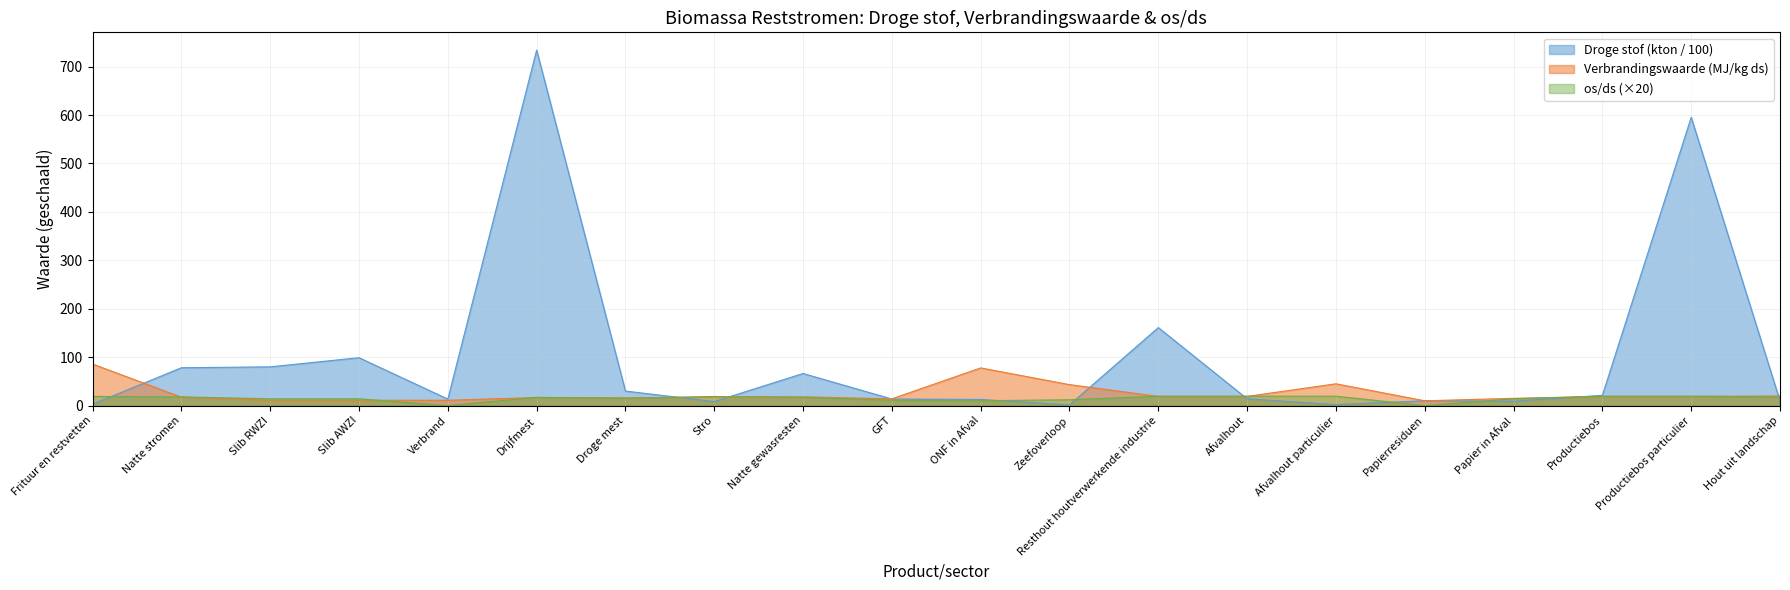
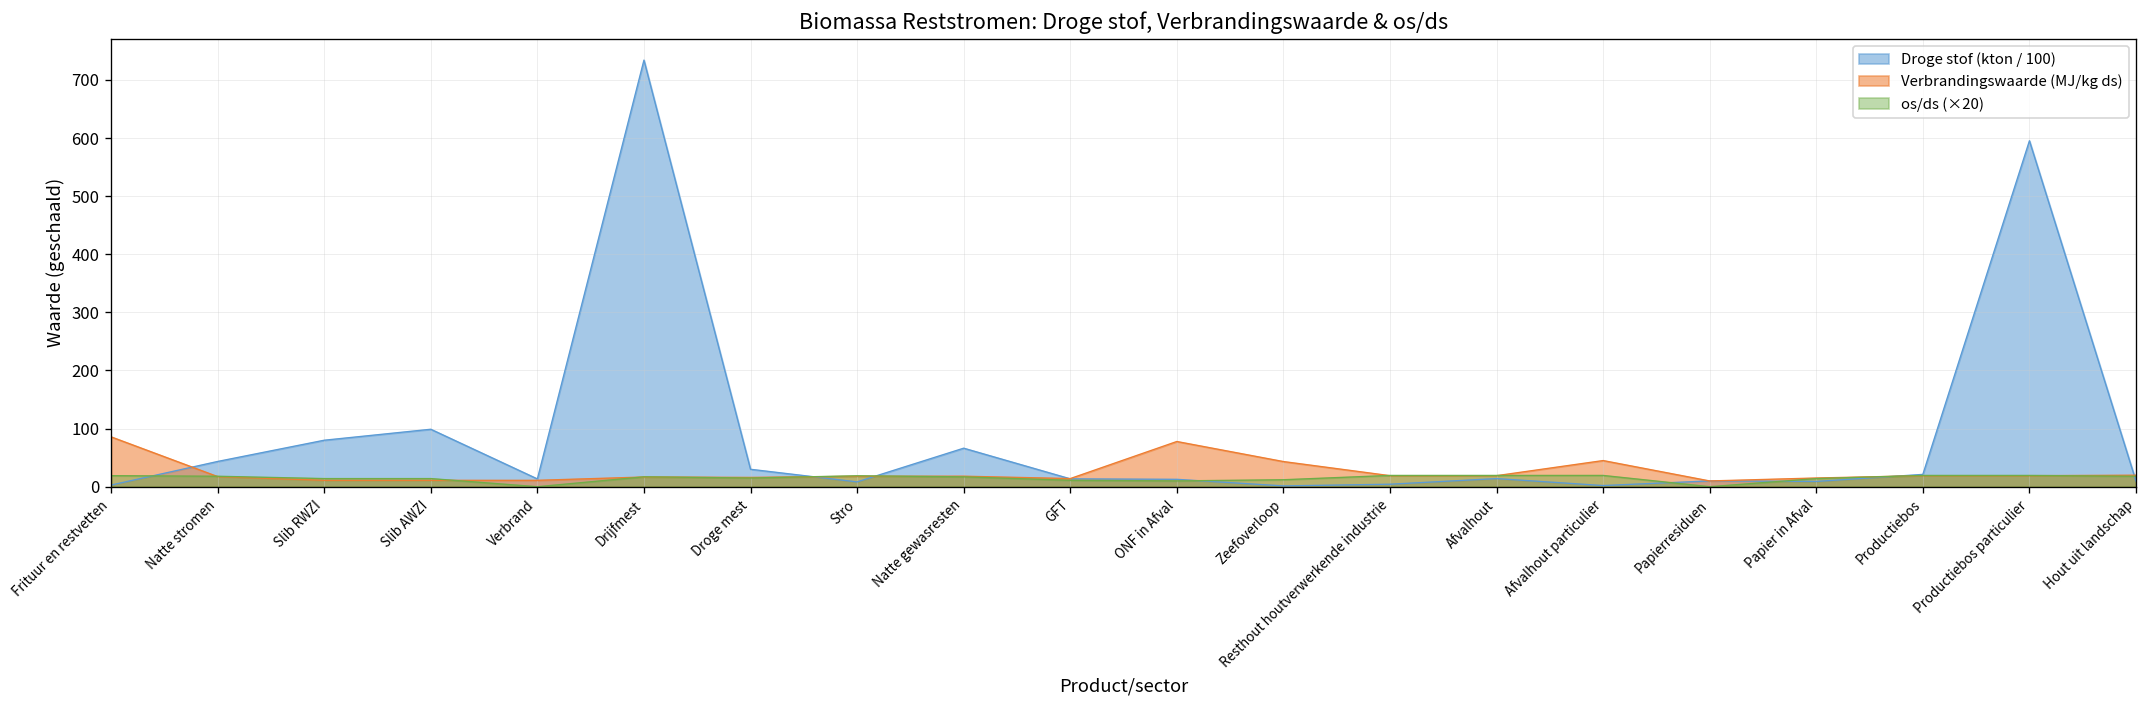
  {
    "Droge stof (kton / 100)": {
      "Frituur en restvetten": 0,
-     "Natte stromen": 80,
+     "Natte stromen": 40,
      "Slib RWZI": 80,
      "Slib AWZI": 100,
      "Drijfmest": 730,
      "Droge mest": 30,
      "Stro": 10,
      "Natte gewasresten": 70,
      "Zeefoverloop": 0,
-     "Resthout houtverwerkende industrie": 160,
+     "Resthout houtverwerkende industrie": 0,
      "Afvalhout particulier": 0,
      "Productiebos particulier": 600,
      "Hout uit landschap": 10
    },
    "Verbrandingswaarde (MJ/kg ds)": {
      "Frituur en restvetten": 90,
      "ONF in Afval": 80,
      "Zeefoverloop": 40,
      "Afvalhout particulier": 50
    },
    "os/ds (×20)": {
      "Frituur en restvetten": 20,
      "Verbrand": 0,
      "Zeefoverloop": 10,
      "Afvalhout particulier": 20,
      "Papierresiduen": 0
    }
  }
